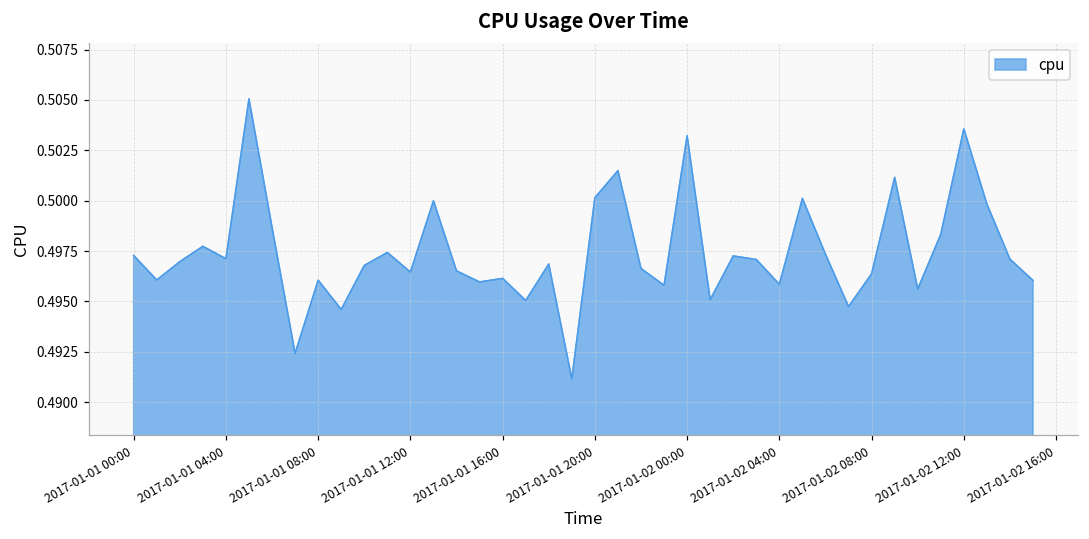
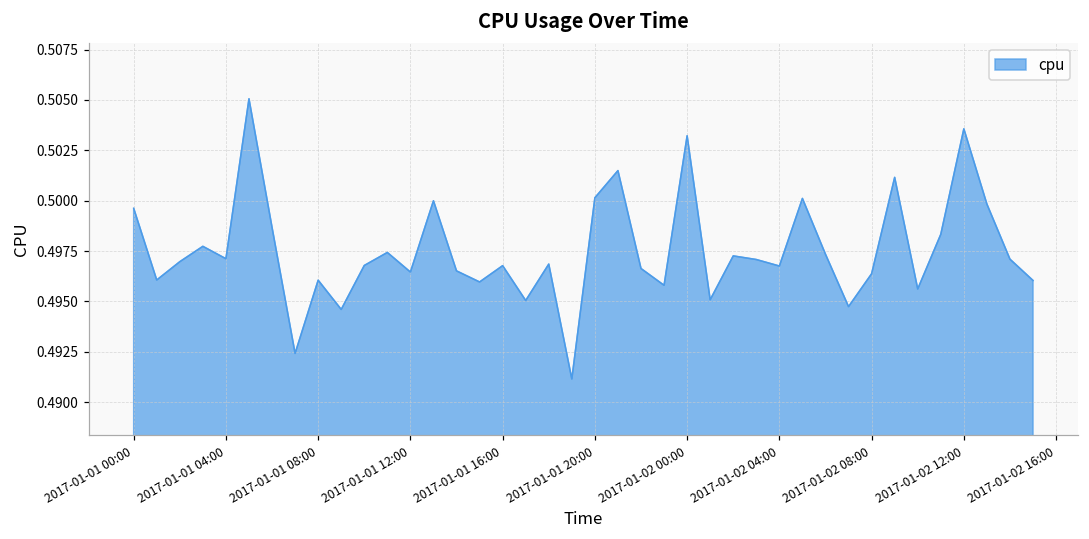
  {
-   "2017-01-01 00:00": 0.4973,
+   "2017-01-01 00:00": 0.4996,
    "2017-01-01 04:00": 0.4971,
    "2017-01-01 08:00": 0.4961,
    "2017-01-01 12:00": 0.4965,
-   "2017-01-01 16:00": 0.4961,
+   "2017-01-01 16:00": 0.4968,
    "2017-01-01 20:00": 0.5001,
    "2017-01-02 00:00": 0.5032,
-   "2017-01-02 04:00": 0.4958,
+   "2017-01-02 04:00": 0.4968,
    "2017-01-02 08:00": 0.4964,
    "2017-01-02 12:00": 0.5036
  }
